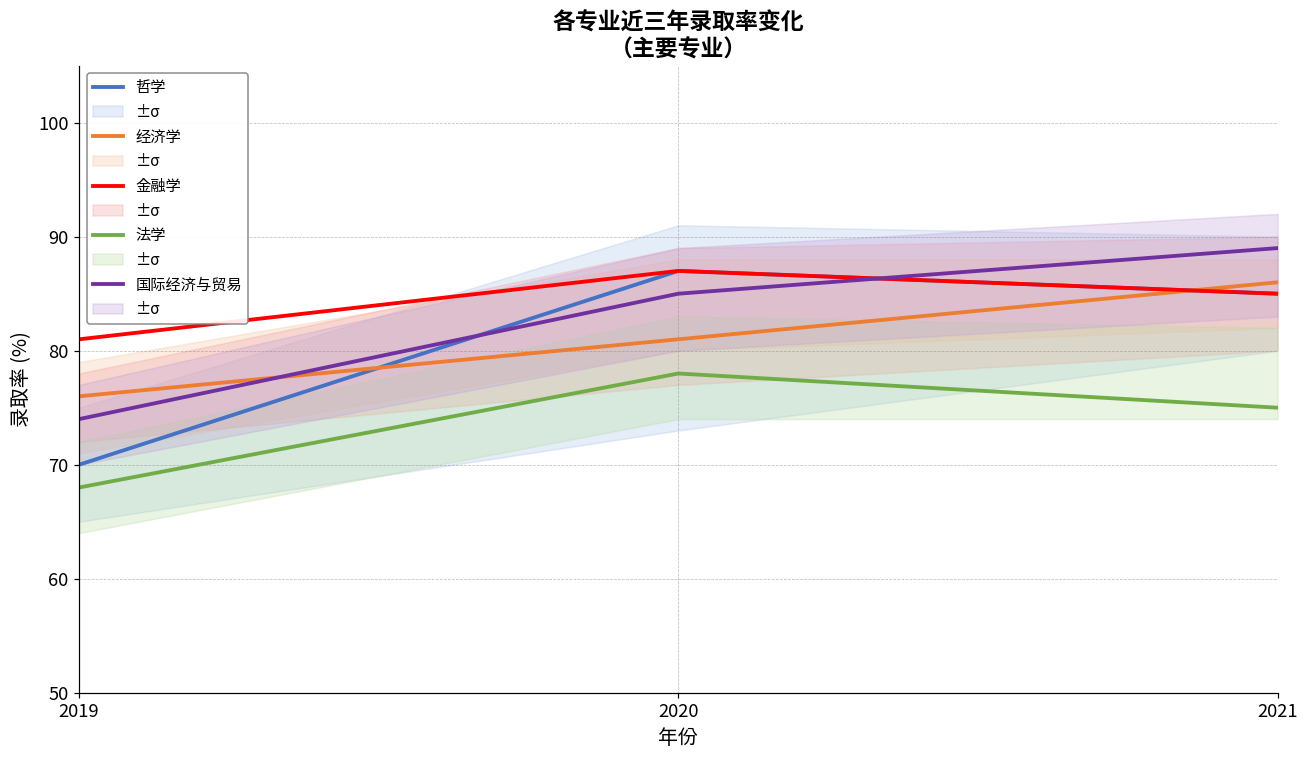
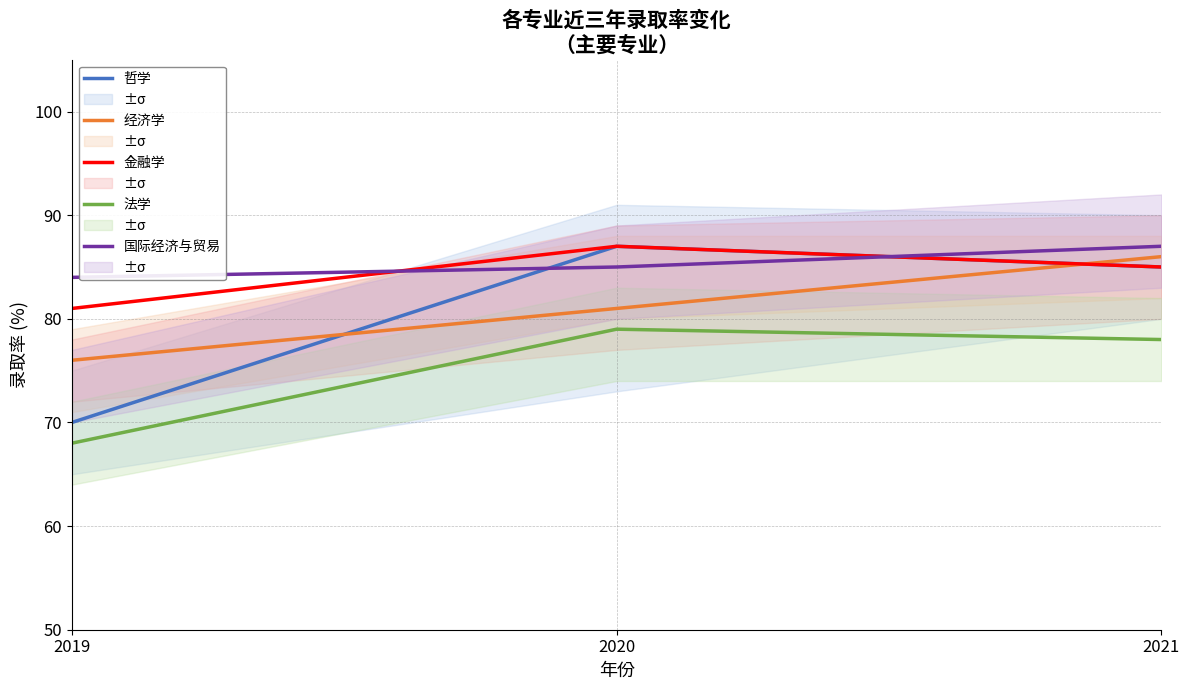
  {
    "哲学": {
      "2019": 70
    },
    "经济学": {
      "2019": 76,
      "2020": 81,
      "2021": 86
    },
    "金融学": {
      "2019": 81
    },
    "法学": {
      "2019": 68,
-     "2020": 78,
-     "2021": 75
+     "2020": 79,
+     "2021": 78
    },
    "国际经济与贸易": {
-     "2019": 74,
+     "2019": 84,
      "2020": 85,
-     "2021": 89
+     "2021": 87
    }
  }
